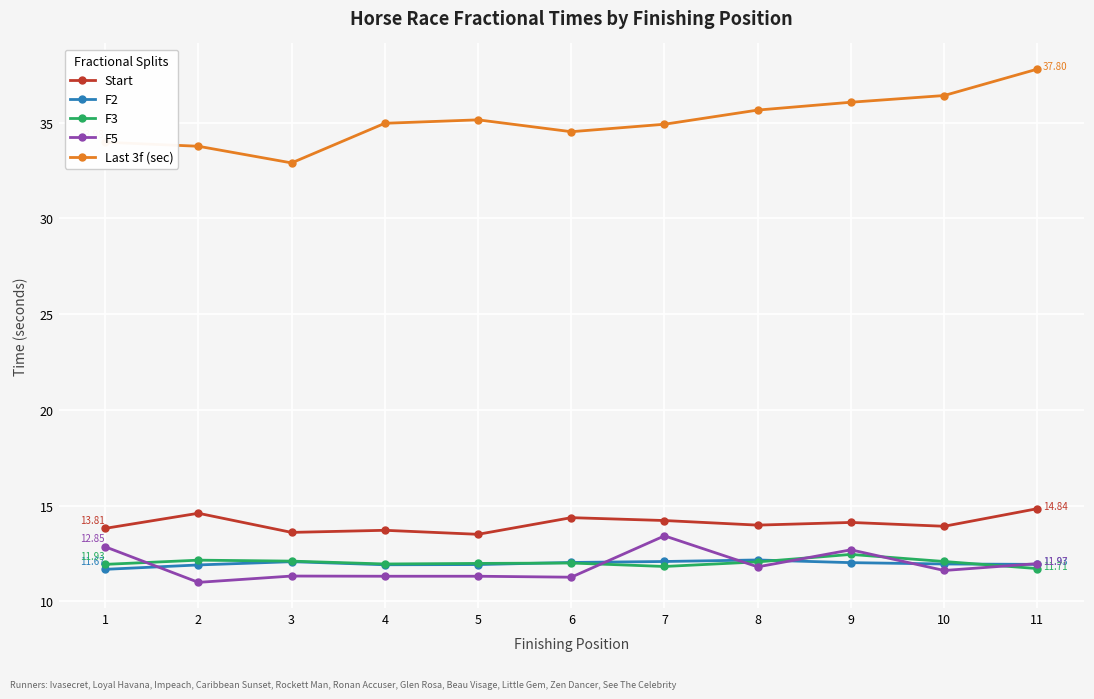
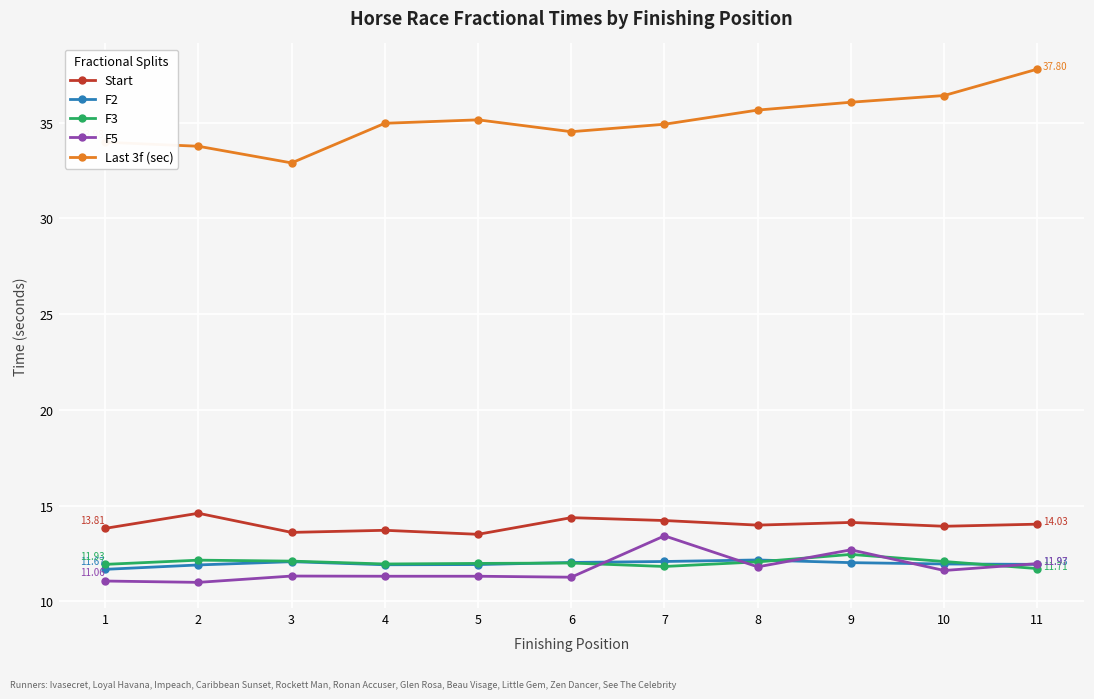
  {
    "Start": {
      "1": 13.81,
-     "11": 14.84
+     "11": 14.03
    },
    "F2": {
      "2": 11.9,
      "7": 12.1,
      "9": 12.0
    },
    "F3": {
      "2": 12.2,
      "7": 11.8,
      "9": 12.5
    },
    "F5": {
-     "1": 12.85
+     "1": 11.06
    },
    "Last 3f (sec)": {
      "11": 37.80
    }
  }
